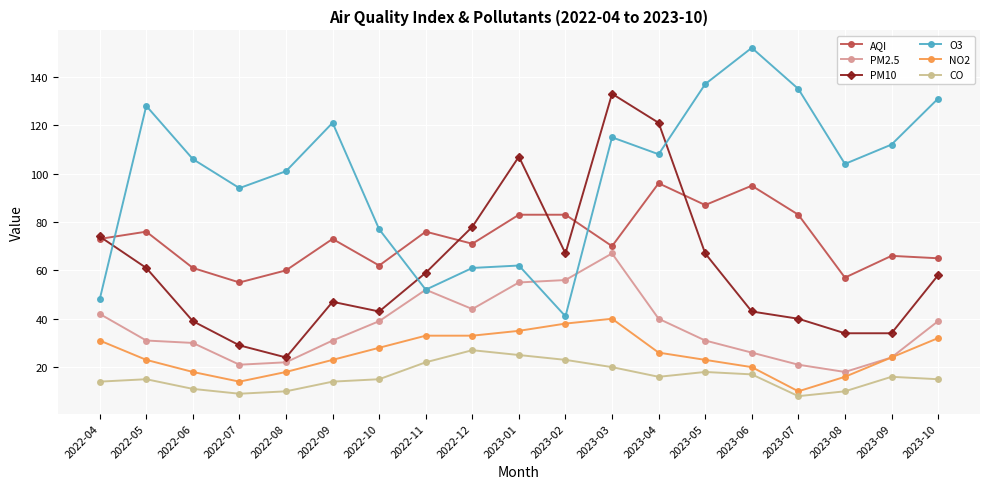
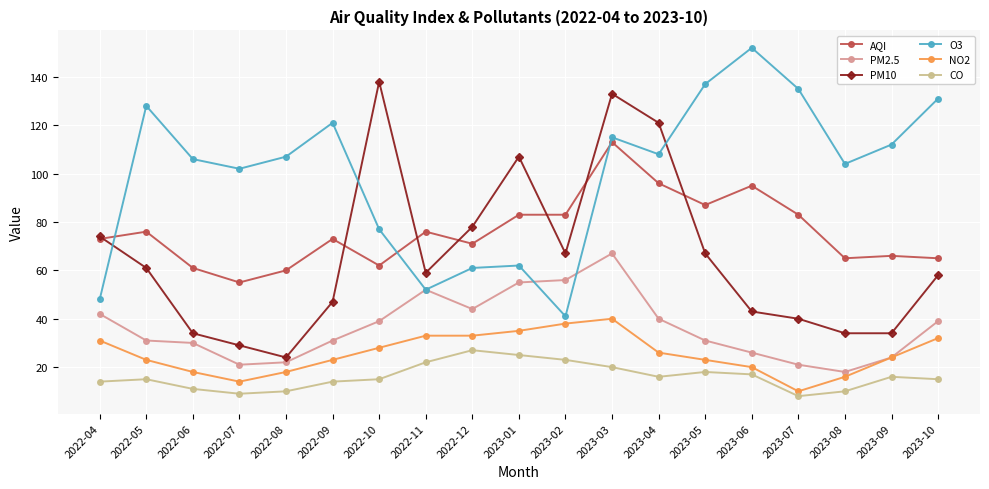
  {
    "AQI": {
      "2022-05": 76,
      "2022-06": 61,
      "2022-07": 55,
      "2022-08": 60,
      "2022-09": 73,
      "2022-10": 62,
      "2022-11": 76,
      "2022-12": 71,
      "2023-01": 83,
      "2023-02": 83,
-     "2023-03": 70,
+     "2023-03": 113,
      "2023-04": 96,
      "2023-05": 87,
      "2023-06": 95,
      "2023-07": 83,
-     "2023-08": 57,
+     "2023-08": 65,
      "2023-09": 66,
      "2023-10": 65
    },
    "PM10": {
      "2022-05": 61,
-     "2022-06": 39,
+     "2022-06": 34,
      "2022-07": 29,
      "2022-08": 24,
      "2022-09": 47,
-     "2022-10": 43,
+     "2022-10": 138,
      "2022-11": 59,
      "2022-12": 78,
      "2023-01": 107,
      "2023-02": 67,
      "2023-03": 133,
      "2023-04": 121,
      "2023-05": 67,
      "2023-06": 43,
      "2023-07": 40,
      "2023-08": 34,
      "2023-09": 34,
      "2023-10": 58
    },
    "O3": {
      "2022-04": 48,
      "2022-05": 128,
      "2022-06": 106,
-     "2022-07": 94,
-     "2022-08": 101,
+     "2022-07": 102,
+     "2022-08": 107,
      "2022-09": 121,
      "2022-10": 77,
      "2022-12": 61,
      "2023-01": 62,
      "2023-02": 41,
      "2023-03": 115,
      "2023-04": 108,
      "2023-05": 137,
      "2023-06": 152,
      "2023-07": 135,
      "2023-08": 104,
      "2023-09": 112,
      "2023-10": 131
    },
    "NO2": {
      "2022-04": 31,
      "2022-05": 23,
      "2022-06": 18,
      "2022-07": 14,
      "2022-08": 18,
      "2022-09": 23,
      "2022-10": 28,
      "2022-11": 33,
      "2022-12": 33,
      "2023-01": 35,
      "2023-02": 38,
      "2023-03": 40,
      "2023-04": 26,
      "2023-05": 23,
      "2023-06": 20,
      "2023-07": 10,
      "2023-08": 16,
      "2023-10": 32
    }
  }
